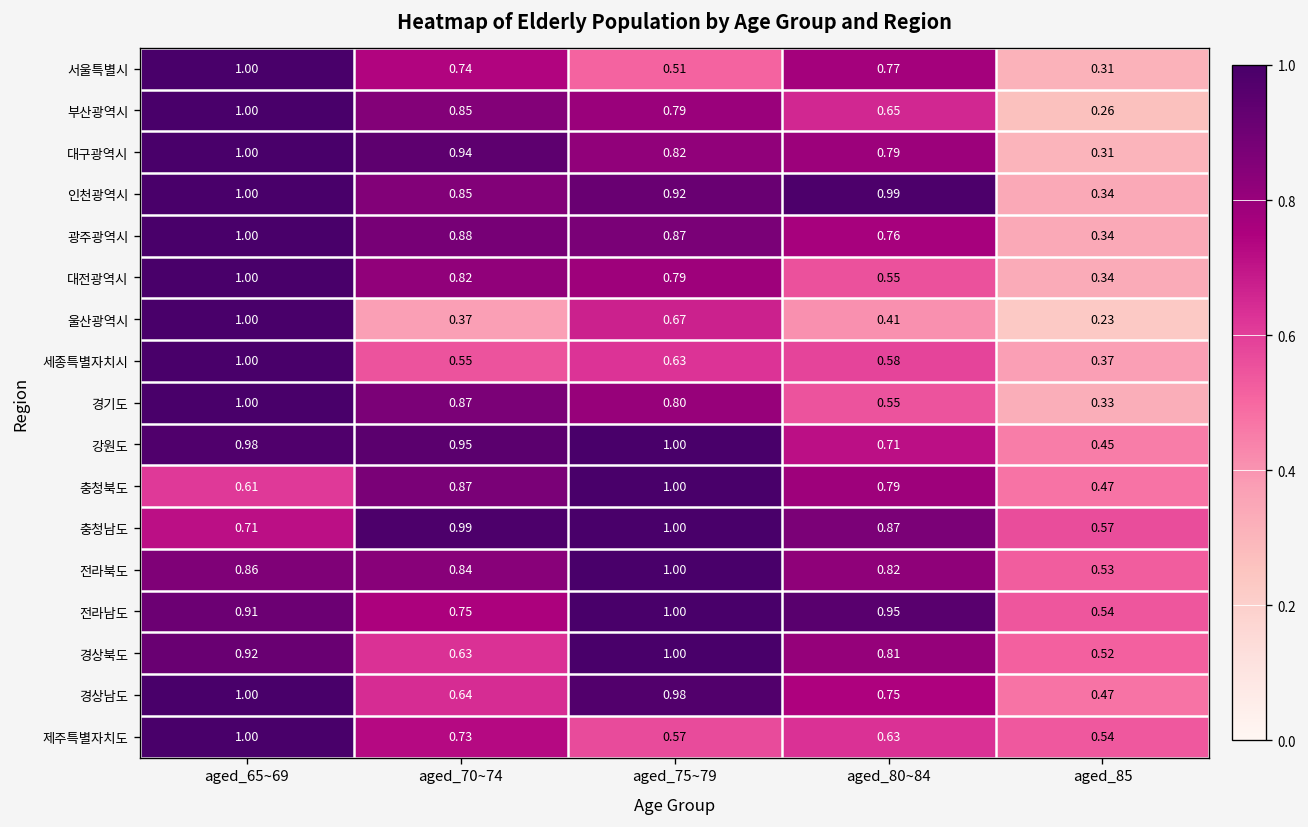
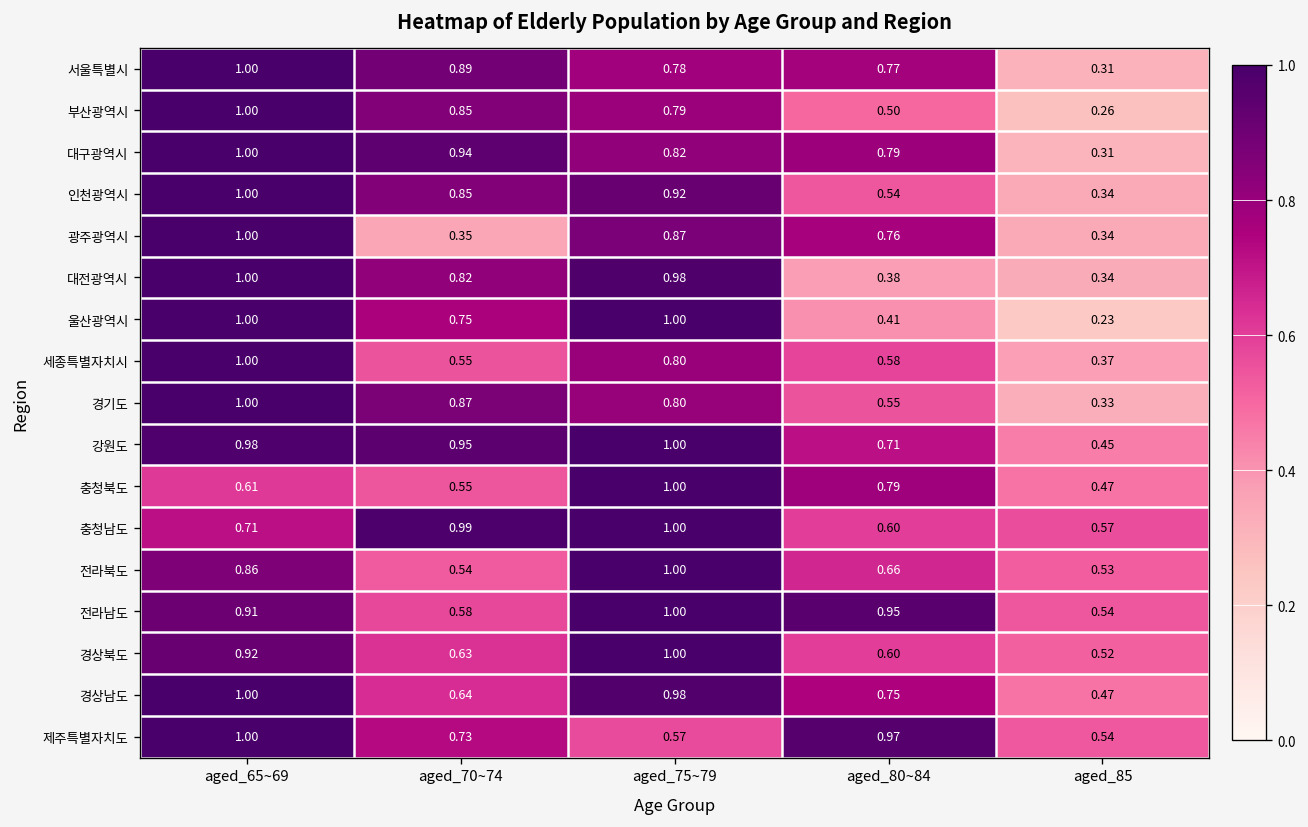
  {
    "서울특별시": {
      "aged_65~69": 1.00,
-     "aged_70~74": 0.74,
-     "aged_75~79": 0.51,
+     "aged_70~74": 0.89,
+     "aged_75~79": 0.78,
      "aged_80~84": 0.77,
      "aged_85": 0.31
    },
    "부산광역시": {
      "aged_65~69": 1.00,
      "aged_70~74": 0.85,
      "aged_75~79": 0.79,
-     "aged_80~84": 0.65,
+     "aged_80~84": 0.50,
      "aged_85": 0.26
    },
    "대구광역시": {
      "aged_65~69": 1.00,
      "aged_70~74": 0.94,
      "aged_75~79": 0.82,
      "aged_80~84": 0.79,
      "aged_85": 0.31
    },
    "인천광역시": {
      "aged_65~69": 1.00,
      "aged_70~74": 0.85,
      "aged_75~79": 0.92,
-     "aged_80~84": 0.99,
+     "aged_80~84": 0.54,
      "aged_85": 0.34
    },
    "광주광역시": {
      "aged_65~69": 1.00,
-     "aged_70~74": 0.88,
+     "aged_70~74": 0.35,
      "aged_75~79": 0.87,
      "aged_80~84": 0.76,
      "aged_85": 0.34
    },
    "대전광역시": {
      "aged_65~69": 1.00,
      "aged_70~74": 0.82,
-     "aged_75~79": 0.79,
-     "aged_80~84": 0.55,
+     "aged_75~79": 0.98,
+     "aged_80~84": 0.38,
      "aged_85": 0.34
    },
    "울산광역시": {
      "aged_65~69": 1.00,
-     "aged_70~74": 0.37,
-     "aged_75~79": 0.67,
+     "aged_70~74": 0.75,
+     "aged_75~79": 1.00,
      "aged_80~84": 0.41,
      "aged_85": 0.23
    },
    "세종특별자치시": {
      "aged_65~69": 1.00,
      "aged_70~74": 0.55,
-     "aged_75~79": 0.63,
+     "aged_75~79": 0.80,
      "aged_80~84": 0.58,
      "aged_85": 0.37
    },
    "경기도": {
      "aged_65~69": 1.00,
      "aged_70~74": 0.87,
      "aged_75~79": 0.80,
      "aged_80~84": 0.55,
      "aged_85": 0.33
    },
    "강원도": {
      "aged_65~69": 0.98,
      "aged_70~74": 0.95,
      "aged_75~79": 1.00,
      "aged_80~84": 0.71,
      "aged_85": 0.45
    },
    "충청북도": {
      "aged_65~69": 0.61,
-     "aged_70~74": 0.87,
+     "aged_70~74": 0.55,
      "aged_75~79": 1.00,
      "aged_80~84": 0.79,
      "aged_85": 0.47
    },
    "충청남도": {
      "aged_65~69": 0.71,
      "aged_70~74": 0.99,
      "aged_75~79": 1.00,
-     "aged_80~84": 0.87,
+     "aged_80~84": 0.60,
      "aged_85": 0.57
    },
    "전라북도": {
      "aged_65~69": 0.86,
-     "aged_70~74": 0.84,
+     "aged_70~74": 0.54,
      "aged_75~79": 1.00,
-     "aged_80~84": 0.82,
+     "aged_80~84": 0.66,
      "aged_85": 0.53
    },
    "전라남도": {
      "aged_65~69": 0.91,
-     "aged_70~74": 0.75,
+     "aged_70~74": 0.58,
      "aged_75~79": 1.00,
      "aged_80~84": 0.95,
      "aged_85": 0.54
    },
    "경상북도": {
      "aged_65~69": 0.92,
      "aged_70~74": 0.63,
      "aged_75~79": 1.00,
-     "aged_80~84": 0.81,
+     "aged_80~84": 0.60,
      "aged_85": 0.52
    },
    "경상남도": {
      "aged_65~69": 1.00,
      "aged_70~74": 0.64,
      "aged_75~79": 0.98,
      "aged_80~84": 0.75,
      "aged_85": 0.47
    },
    "제주특별자치도": {
      "aged_65~69": 1.00,
      "aged_70~74": 0.73,
      "aged_75~79": 0.57,
-     "aged_80~84": 0.63,
+     "aged_80~84": 0.97,
      "aged_85": 0.54
    }
  }
